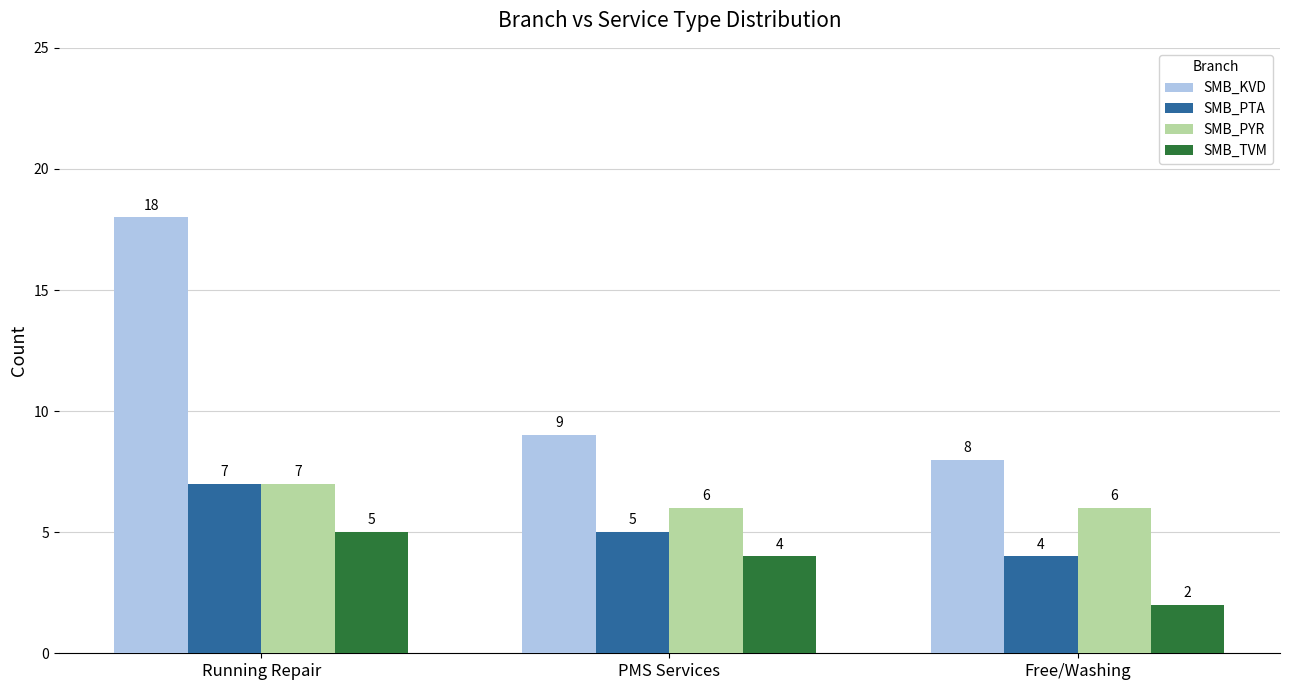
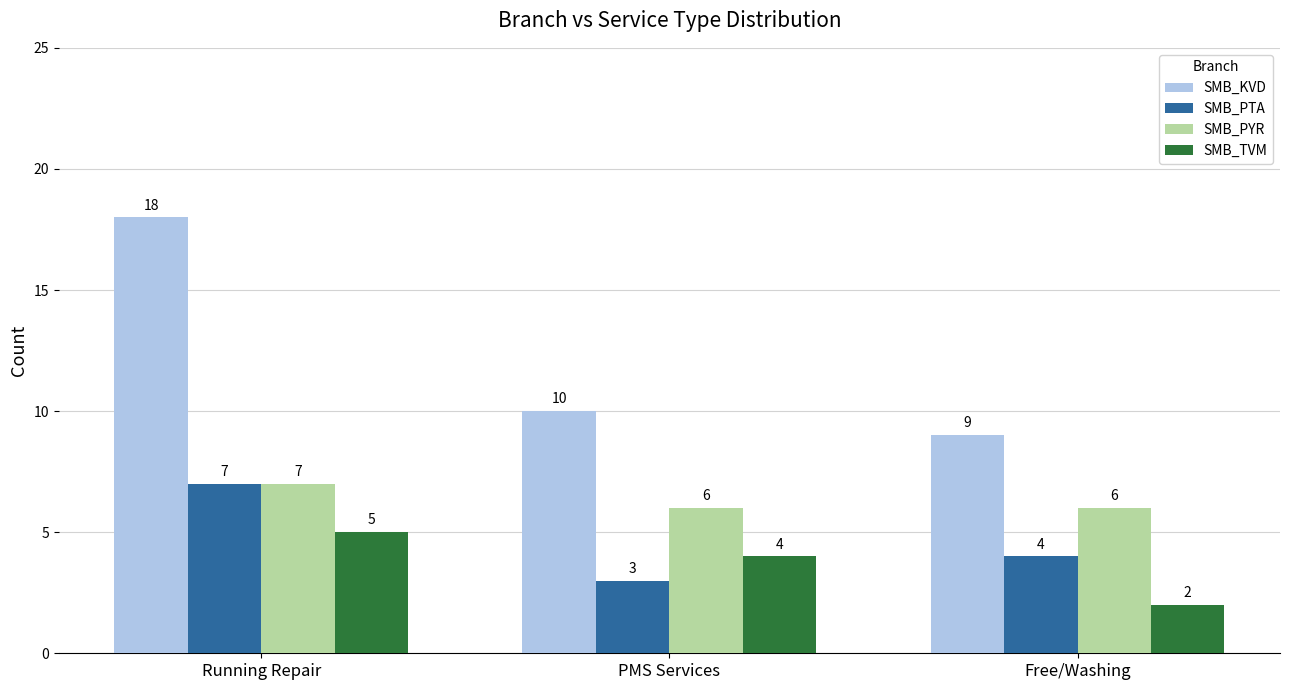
  {
    "SMB_KVD": {
      "Running Repair": 18,
-     "PMS Services": 9,
-     "Free/Washing": 8
+     "PMS Services": 10,
+     "Free/Washing": 9
    },
    "SMB_PTA": {
      "Running Repair": 7,
-     "PMS Services": 5,
+     "PMS Services": 3,
      "Free/Washing": 4
    },
    "SMB_PYR": {
      "Running Repair": 7,
      "PMS Services": 6,
      "Free/Washing": 6
    },
    "SMB_TVM": {
      "Running Repair": 5,
      "PMS Services": 4,
      "Free/Washing": 2
    }
  }
